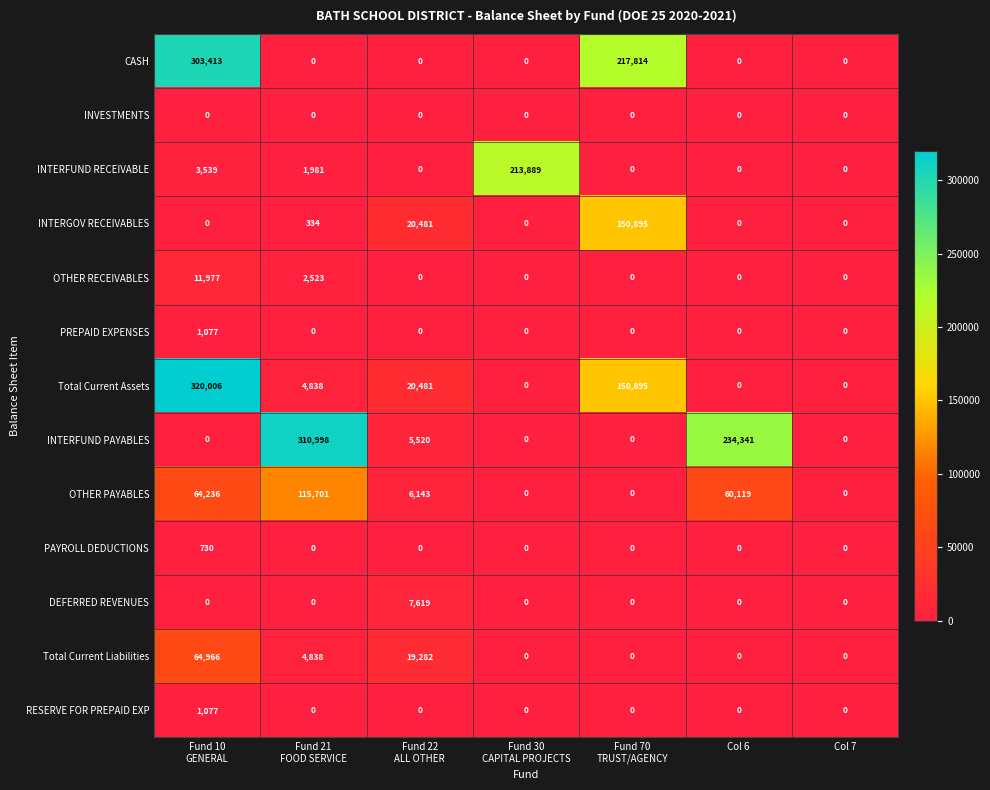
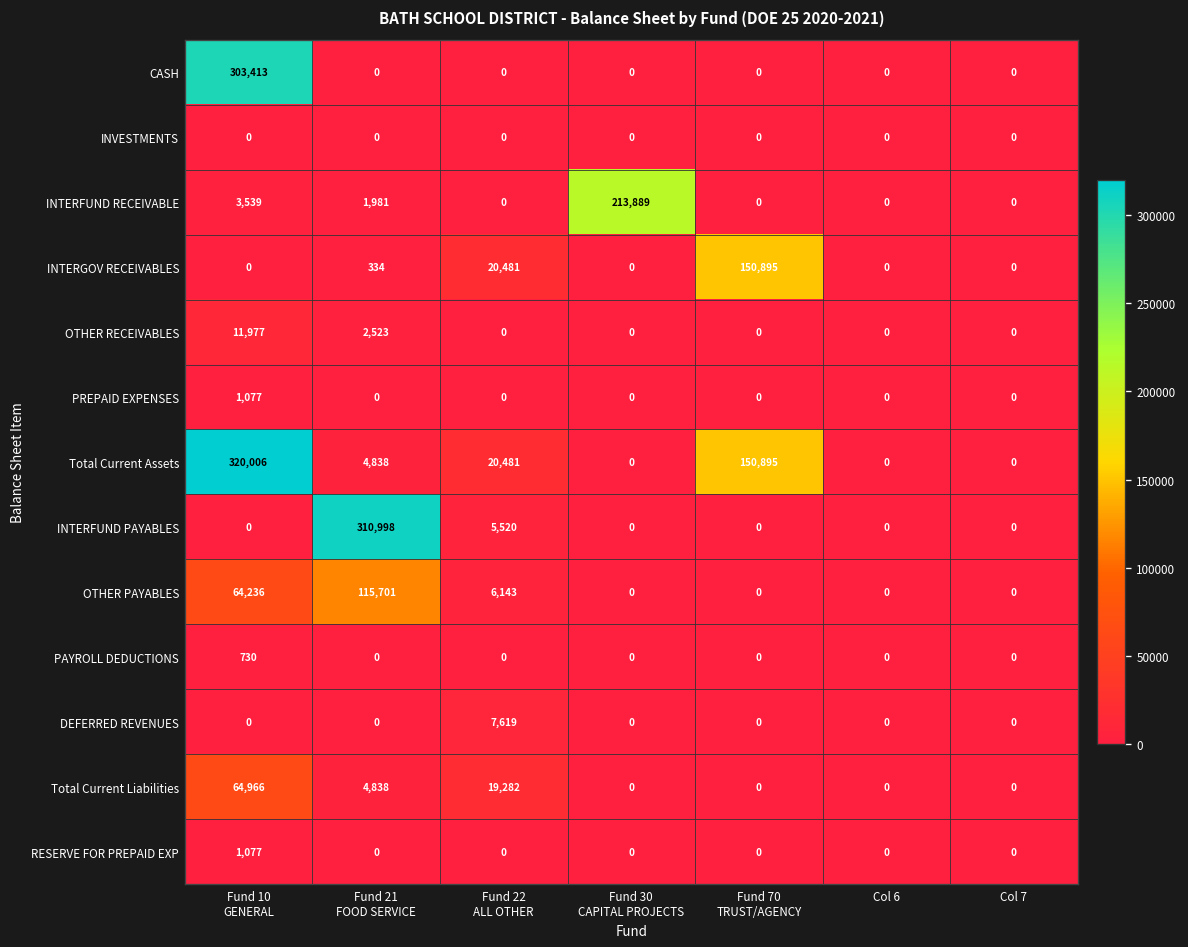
  {
    "CASH": {
      "Fund 10 GENERAL": "303,413",
      "Fund 21 FOOD SERVICE": "0",
      "Fund 22 ALL OTHER": "0",
      "Fund 30 CAPITAL PROJECTS": "0",
-     "Fund 70 TRUST/AGENCY": "217,814",
+     "Fund 70 TRUST/AGENCY": "0",
      "Col 6": "0",
      "Col 7": "0"
    },
    "INVESTMENTS": {
      "Fund 10 GENERAL": "0",
      "Fund 21 FOOD SERVICE": "0",
      "Fund 22 ALL OTHER": "0",
      "Fund 30 CAPITAL PROJECTS": "0",
      "Fund 70 TRUST/AGENCY": "0",
      "Col 6": "0",
      "Col 7": "0"
    },
    "INTERFUND RECEIVABLE": {
      "Fund 10 GENERAL": "3,539",
      "Fund 21 FOOD SERVICE": "1,981",
      "Fund 22 ALL OTHER": "0",
      "Fund 30 CAPITAL PROJECTS": "213,889",
      "Fund 70 TRUST/AGENCY": "0",
      "Col 6": "0",
      "Col 7": "0"
    },
    "INTERGOV RECEIVABLES": {
      "Fund 10 GENERAL": "0",
      "Fund 21 FOOD SERVICE": "334",
      "Fund 22 ALL OTHER": "20,481",
      "Fund 30 CAPITAL PROJECTS": "0",
      "Fund 70 TRUST/AGENCY": "150,895",
      "Col 6": "0",
      "Col 7": "0"
    },
    "OTHER RECEIVABLES": {
      "Fund 10 GENERAL": "11,977",
      "Fund 21 FOOD SERVICE": "2,523",
      "Fund 22 ALL OTHER": "0",
      "Fund 30 CAPITAL PROJECTS": "0",
      "Fund 70 TRUST/AGENCY": "0",
      "Col 6": "0",
      "Col 7": "0"
    },
    "PREPAID EXPENSES": {
      "Fund 10 GENERAL": "1,077",
      "Fund 21 FOOD SERVICE": "0",
      "Fund 22 ALL OTHER": "0",
      "Fund 30 CAPITAL PROJECTS": "0",
      "Fund 70 TRUST/AGENCY": "0",
      "Col 6": "0",
      "Col 7": "0"
    },
    "Total Current Assets": {
      "Fund 10 GENERAL": "320,006",
      "Fund 21 FOOD SERVICE": "4,838",
      "Fund 22 ALL OTHER": "20,481",
      "Fund 30 CAPITAL PROJECTS": "0",
      "Fund 70 TRUST/AGENCY": "150,895",
      "Col 6": "0",
      "Col 7": "0"
    },
    "INTERFUND PAYABLES": {
      "Fund 10 GENERAL": "0",
      "Fund 21 FOOD SERVICE": "310,998",
      "Fund 22 ALL OTHER": "5,520",
      "Fund 30 CAPITAL PROJECTS": "0",
      "Fund 70 TRUST/AGENCY": "0",
-     "Col 6": "234,341",
+     "Col 6": "0",
      "Col 7": "0"
    },
    "OTHER PAYABLES": {
      "Fund 10 GENERAL": "64,236",
      "Fund 21 FOOD SERVICE": "115,701",
      "Fund 22 ALL OTHER": "6,143",
      "Fund 30 CAPITAL PROJECTS": "0",
      "Fund 70 TRUST/AGENCY": "0",
-     "Col 6": "60,119",
+     "Col 6": "0",
      "Col 7": "0"
    },
    "PAYROLL DEDUCTIONS": {
      "Fund 10 GENERAL": "730",
      "Fund 21 FOOD SERVICE": "0",
      "Fund 22 ALL OTHER": "0",
      "Fund 30 CAPITAL PROJECTS": "0",
      "Fund 70 TRUST/AGENCY": "0",
      "Col 6": "0",
      "Col 7": "0"
    },
    "DEFERRED REVENUES": {
      "Fund 10 GENERAL": "0",
      "Fund 21 FOOD SERVICE": "0",
      "Fund 22 ALL OTHER": "7,619",
      "Fund 30 CAPITAL PROJECTS": "0",
      "Fund 70 TRUST/AGENCY": "0",
      "Col 6": "0",
      "Col 7": "0"
    },
    "Total Current Liabilities": {
      "Fund 10 GENERAL": "64,966",
      "Fund 21 FOOD SERVICE": "4,838",
      "Fund 22 ALL OTHER": "19,282",
      "Fund 30 CAPITAL PROJECTS": "0",
      "Fund 70 TRUST/AGENCY": "0",
      "Col 6": "0",
      "Col 7": "0"
    },
    "RESERVE FOR PREPAID EXP": {
      "Fund 10 GENERAL": "1,077",
      "Fund 21 FOOD SERVICE": "0",
      "Fund 22 ALL OTHER": "0",
      "Fund 30 CAPITAL PROJECTS": "0",
      "Fund 70 TRUST/AGENCY": "0",
      "Col 6": "0",
      "Col 7": "0"
    }
  }
